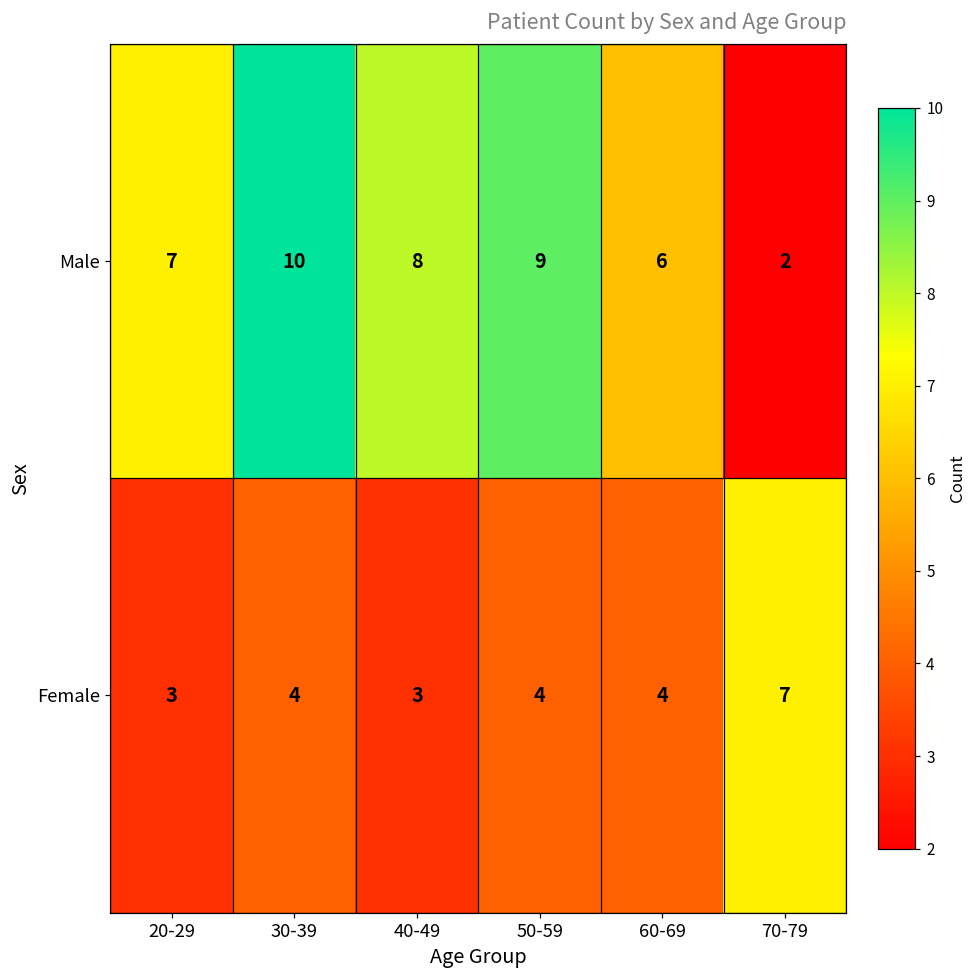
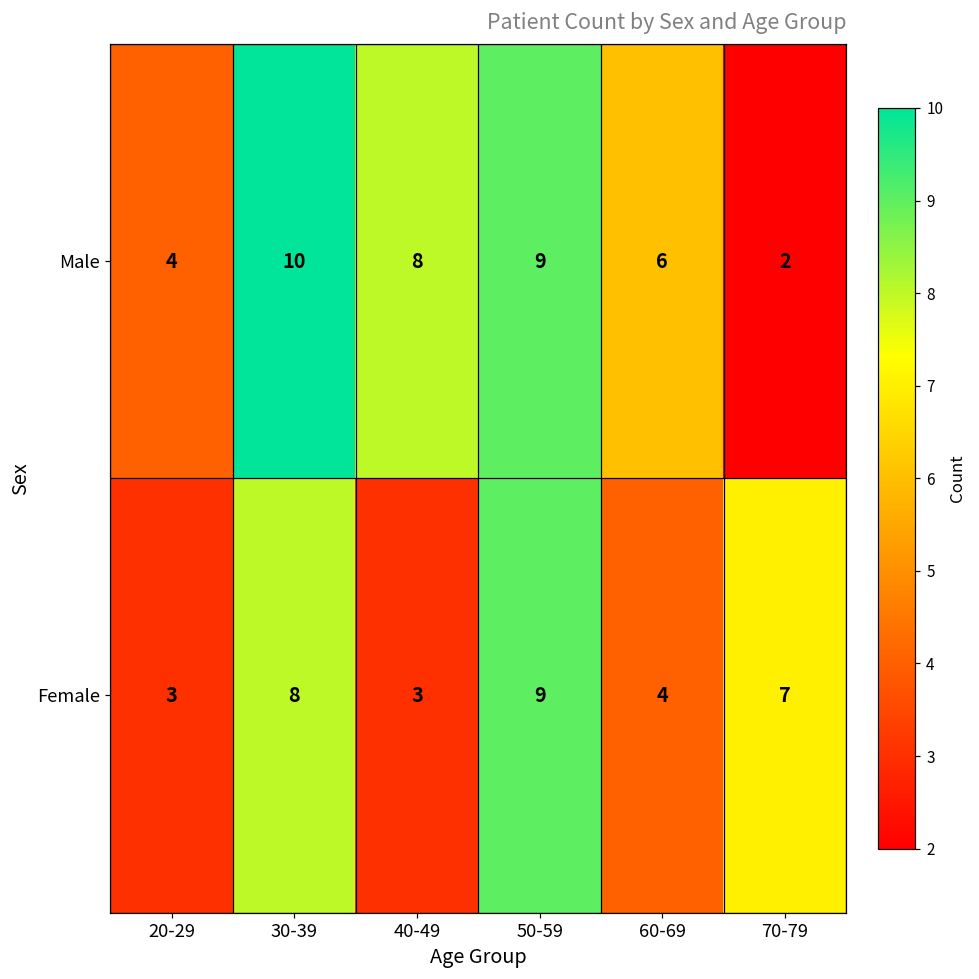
  {
    "Male": {
-     "20-29": 7,
+     "20-29": 4,
      "30-39": 10,
      "40-49": 8,
      "50-59": 9,
      "60-69": 6,
      "70-79": 2
    },
    "Female": {
      "20-29": 3,
-     "30-39": 4,
+     "30-39": 8,
      "40-49": 3,
-     "50-59": 4,
+     "50-59": 9,
      "60-69": 4,
      "70-79": 7
    }
  }
